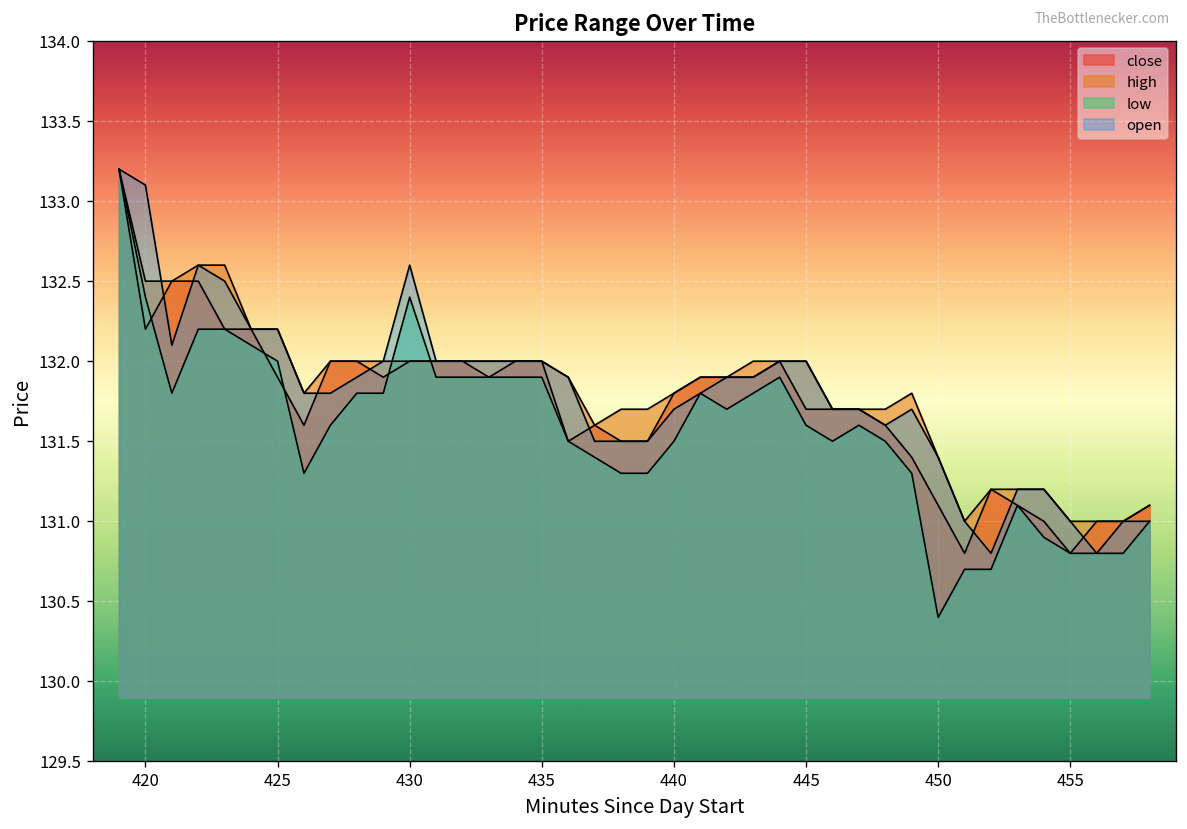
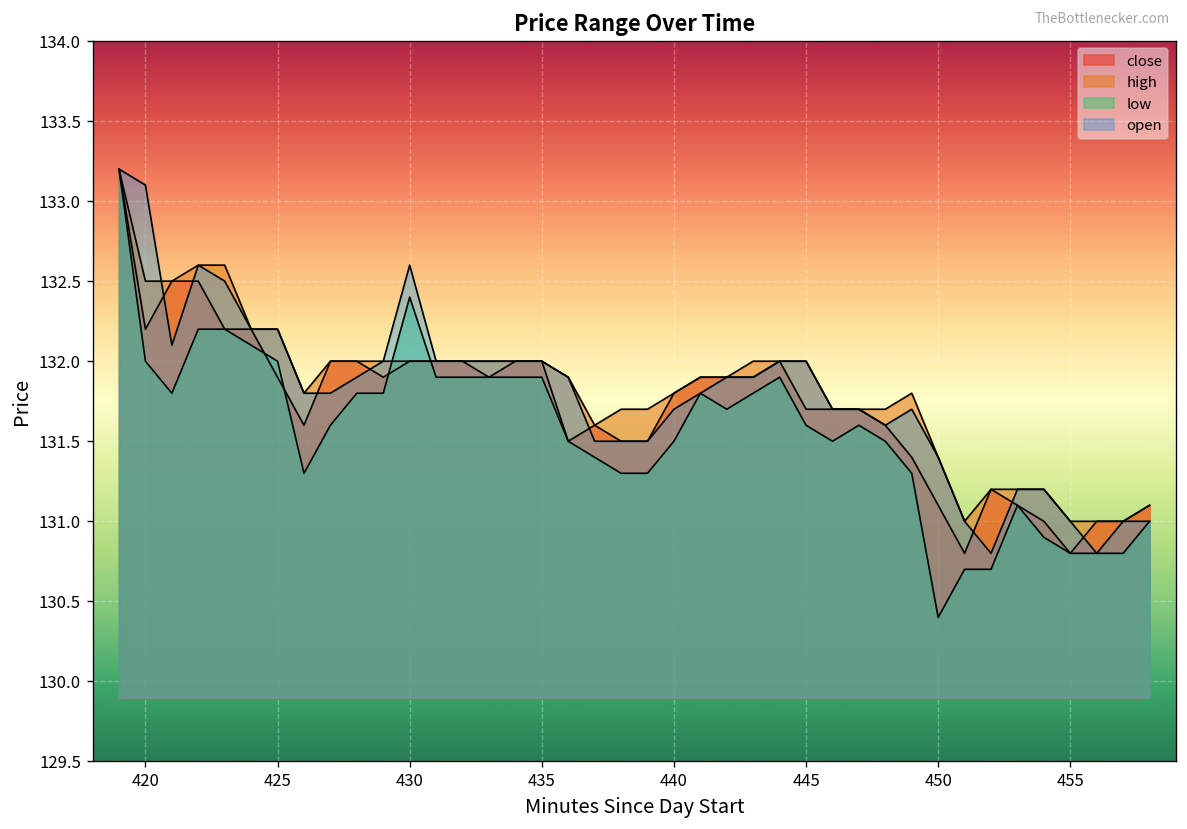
  {
    "low": {
-     "420": 132.4,
+     "420": 132.0,
      "425": 132.0,
      "430": 132.4,
      "435": 131.9,
      "440": 131.5,
      "445": 131.6,
      "450": 130.4
    },
    "open": {
      "420": 133.1,
      "430": 132.6,
      "440": 131.7
    }
  }
